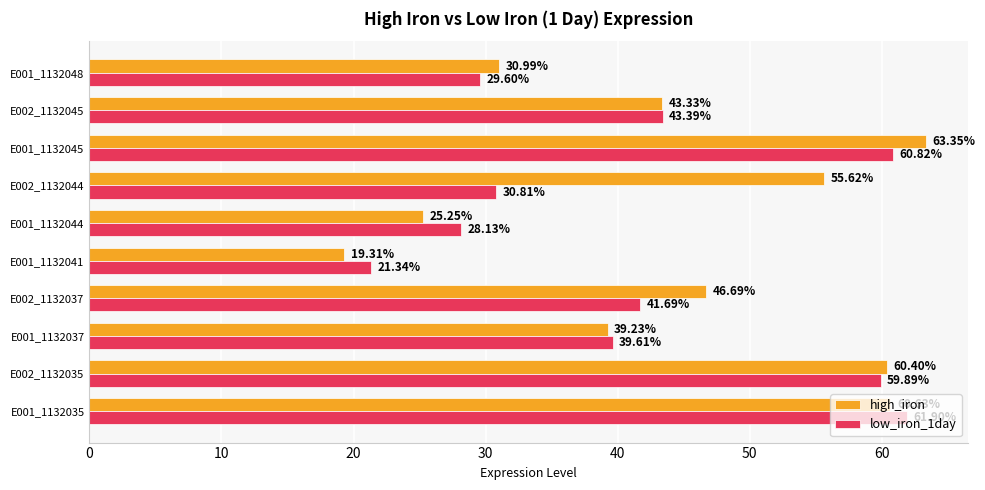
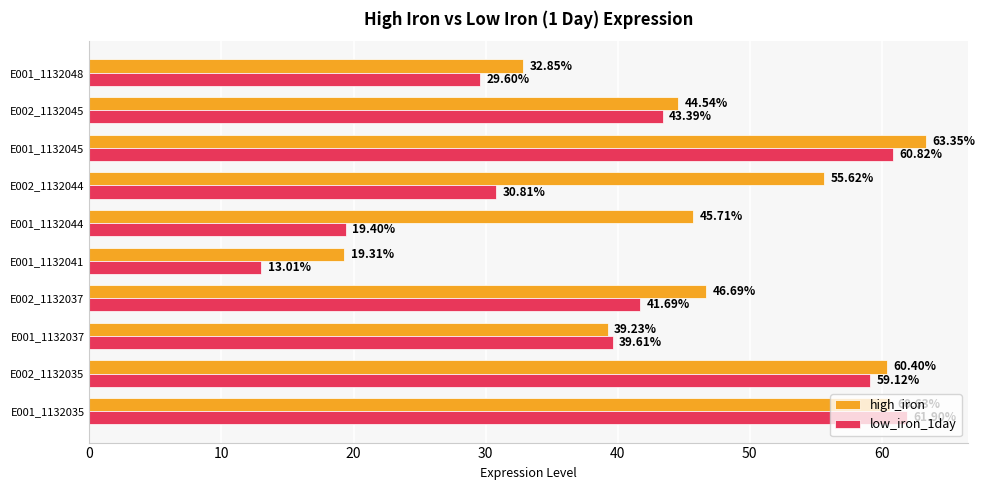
  {
    "high_iron": {
-     "E001_1132048": "30.99%",
-     "E002_1132045": "43.33%",
+     "E001_1132048": "32.85%",
+     "E002_1132045": "44.54%",
      "E001_1132045": "63.35%",
      "E002_1132044": "55.62%",
-     "E001_1132044": "25.25%",
+     "E001_1132044": "45.71%",
      "E001_1132041": "19.31%",
      "E002_1132037": "46.69%",
      "E001_1132037": "39.23%",
      "E002_1132035": "60.40%"
    },
    "low_iron_1day": {
      "E001_1132048": "29.60%",
      "E002_1132045": "43.39%",
      "E001_1132045": "60.82%",
      "E002_1132044": "30.81%",
-     "E001_1132044": "28.13%",
-     "E001_1132041": "21.34%",
+     "E001_1132044": "19.40%",
+     "E001_1132041": "13.01%",
      "E002_1132037": "41.69%",
      "E001_1132037": "39.61%",
-     "E002_1132035": "59.89%"
+     "E002_1132035": "59.12%"
    }
  }
